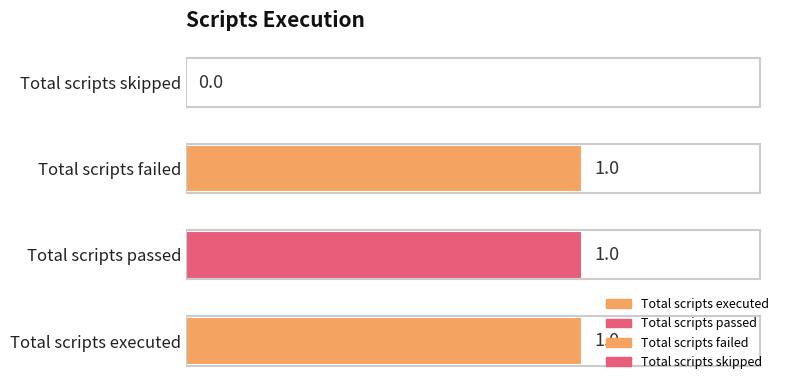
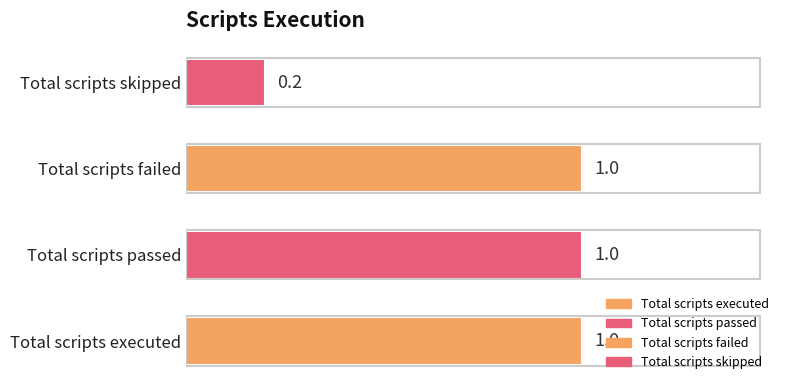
  {
-   "Total scripts skipped": 0.0,
+   "Total scripts skipped": 0.2,
    "Total scripts failed": 1.0,
    "Total scripts passed": 1.0,
    "Total scripts executed": 1.0
  }
